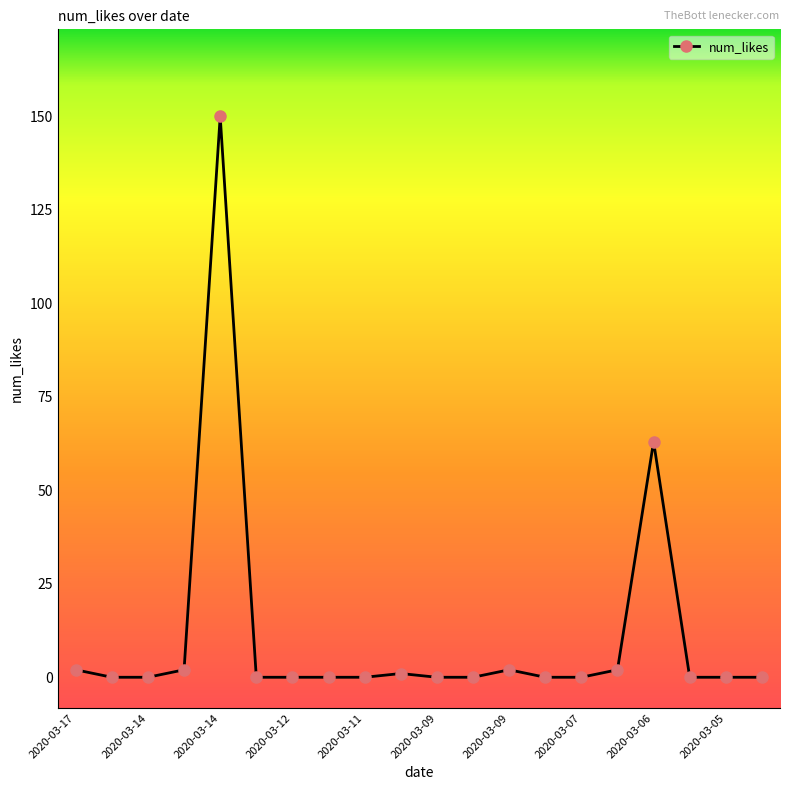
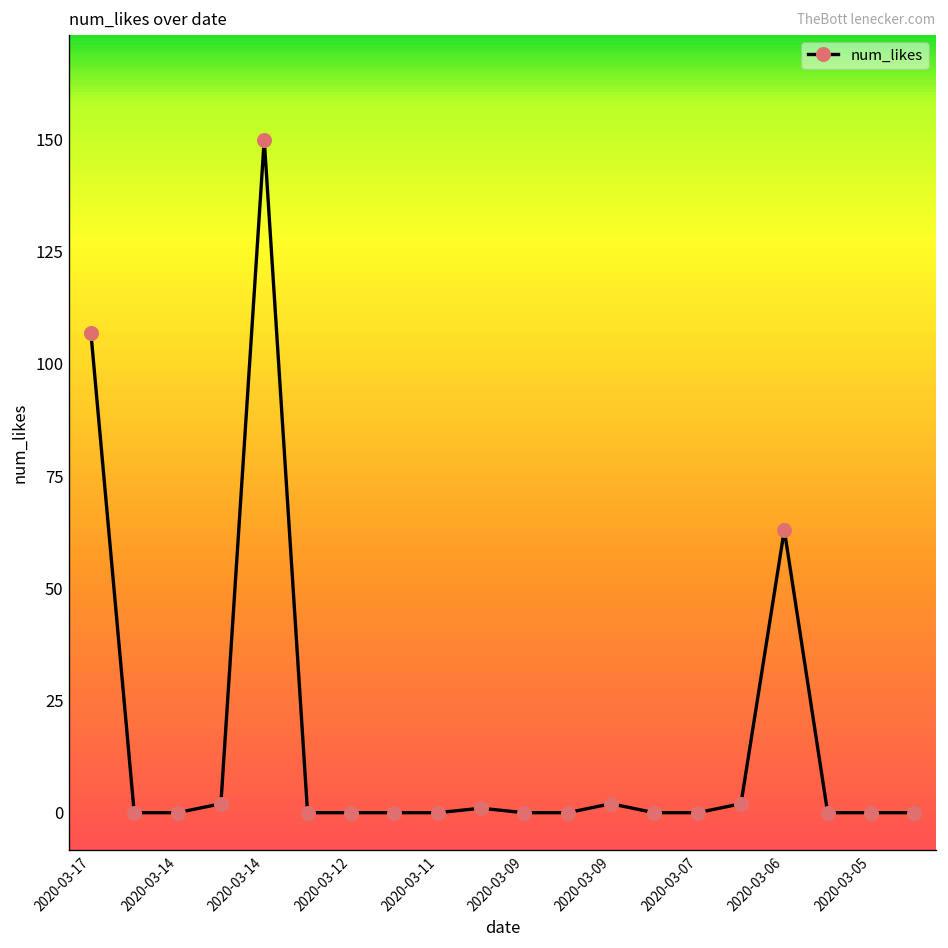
  {
-   "2020-03-17": 2,
+   "2020-03-17": 107,
    "2020-03-11": 0,
    "2020-03-06": 63
  }
